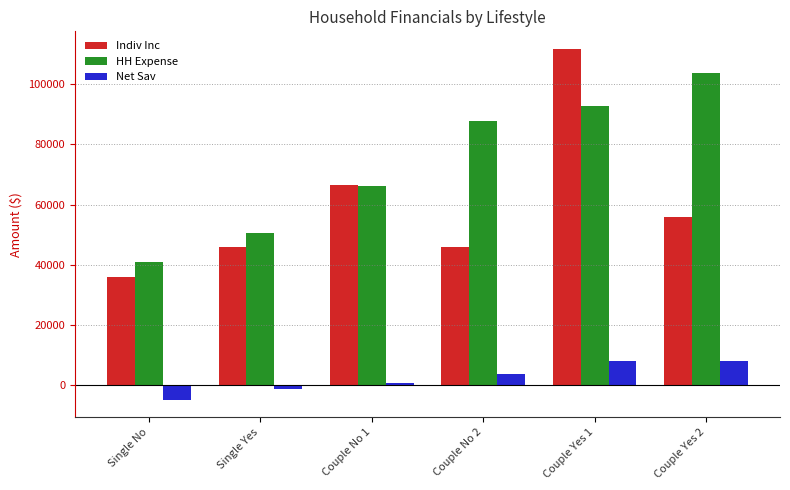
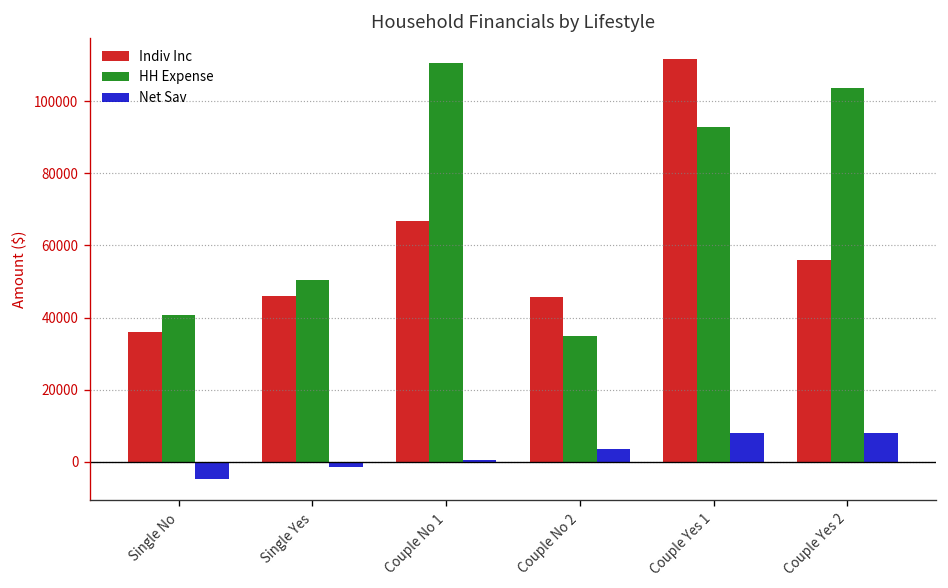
  {
    "Indiv Inc": {
      "Single No": 36000,
      "Single Yes": 46000,
      "Couple No 1": 67000,
      "Couple No 2": 46000,
      "Couple Yes 1": 112000,
      "Couple Yes 2": 56000
    },
    "HH Expense": {
      "Single No": 41000,
      "Single Yes": 50000,
-     "Couple No 1": 66000,
-     "Couple No 2": 88000,
+     "Couple No 1": 111000,
+     "Couple No 2": 35000,
      "Couple Yes 1": 93000,
      "Couple Yes 2": 104000
    },
    "Net Sav": {
      "Single No": -5000,
      "Single Yes": -2000,
      "Couple No 2": 4000,
      "Couple Yes 1": 8000,
      "Couple Yes 2": 8000
    }
  }
